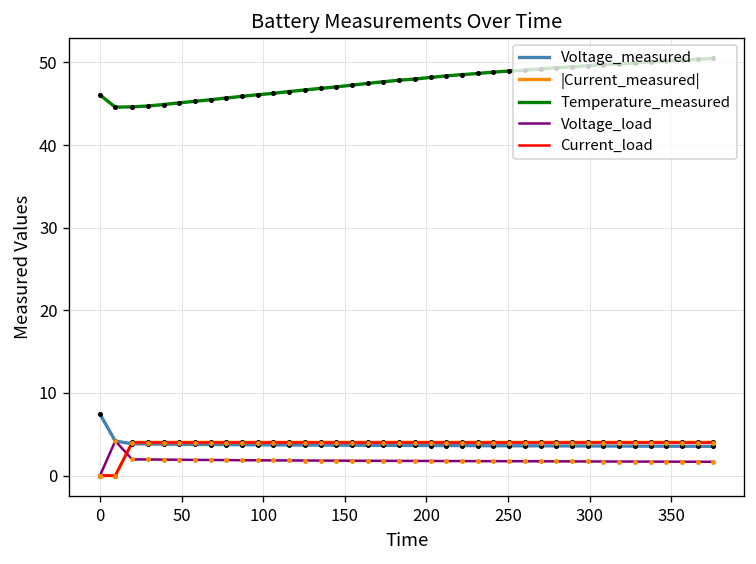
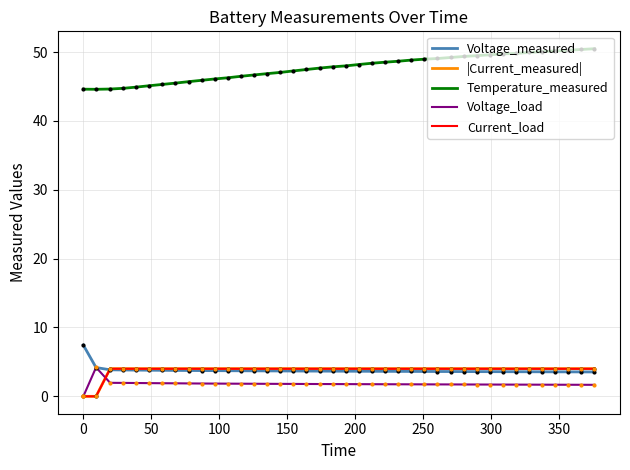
  {
    "Voltage_measured": {
      "0": 7
    },
    "Temperature_measured": {
-     "0": 46
+     "0": 45
    }
  }
